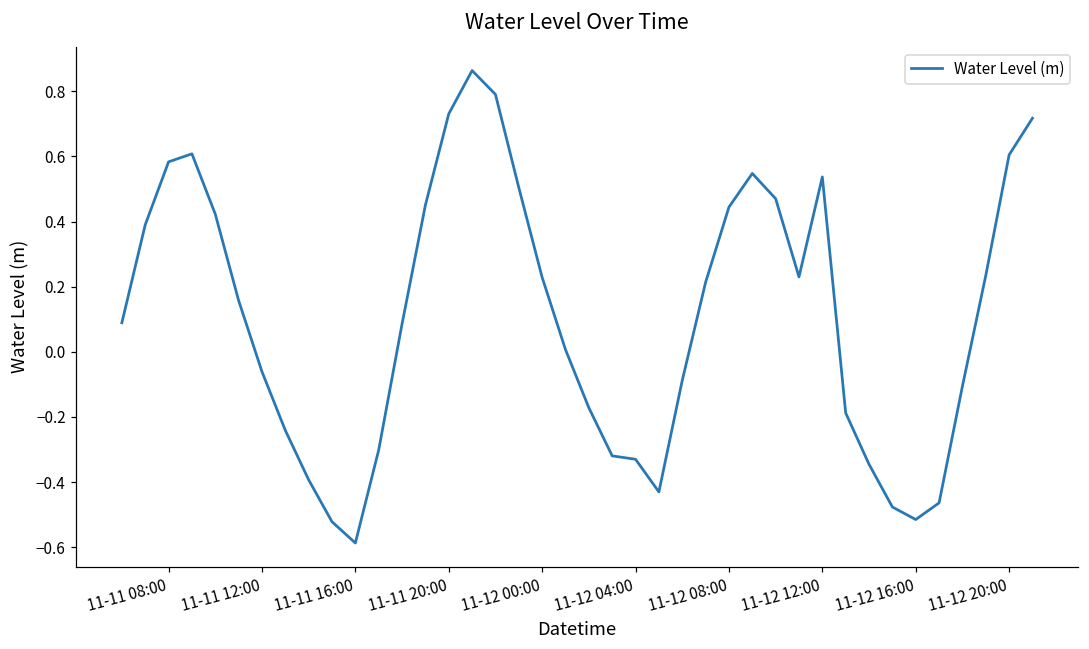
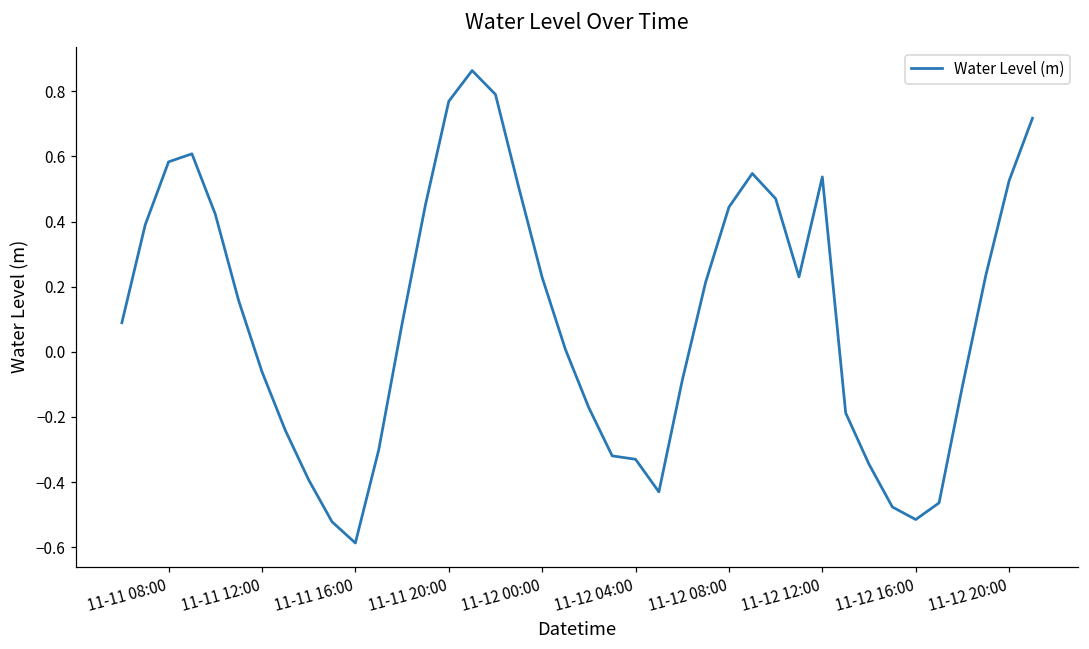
  {
    "11-11 08:00": 0.58,
    "11-11 12:00": -0.06,
    "11-11 16:00": -0.59,
-   "11-11 20:00": 0.73,
+   "11-11 20:00": 0.77,
    "11-12 00:00": 0.23,
    "11-12 04:00": -0.33,
    "11-12 08:00": 0.44,
    "11-12 12:00": 0.54,
    "11-12 16:00": -0.51,
-   "11-12 20:00": 0.60
+   "11-12 20:00": 0.53
  }
